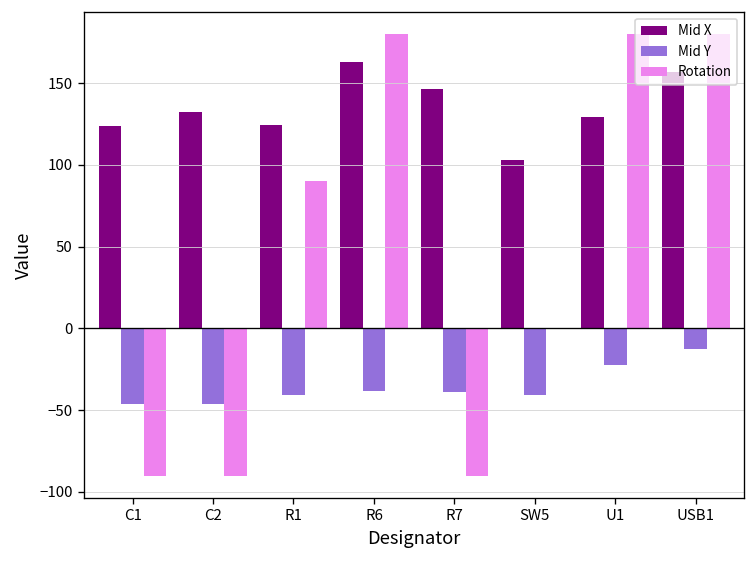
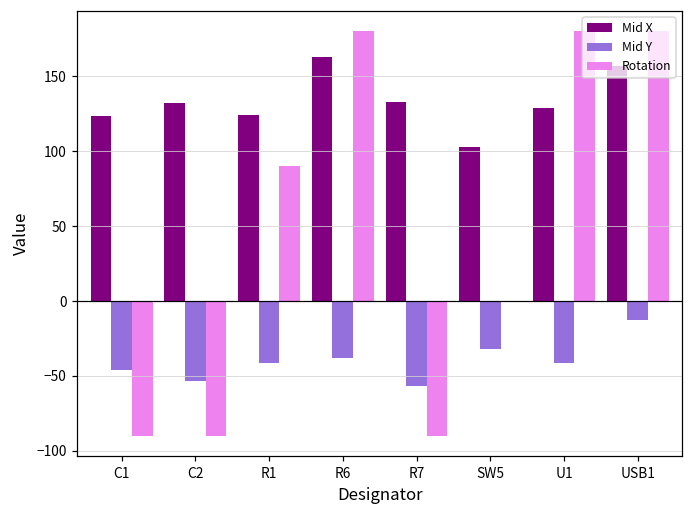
  {
    "Mid X": {
      "C1": 124,
      "C2": 132,
      "R1": 124,
      "R6": 163,
-     "R7": 147,
+     "R7": 133,
      "SW5": 103,
      "U1": 129
    },
    "Mid Y": {
      "C1": -46,
-     "C2": -46,
+     "C2": -53,
      "R1": -41,
      "R6": -38,
-     "R7": -39,
-     "SW5": -41,
-     "U1": -23,
+     "R7": -57,
+     "SW5": -32,
+     "U1": -41,
      "USB1": -13
    },
    "Rotation": {
      "C1": -90,
      "C2": -90,
      "R1": 90,
      "R6": 180,
      "R7": -90,
      "SW5": 0
    }
  }
